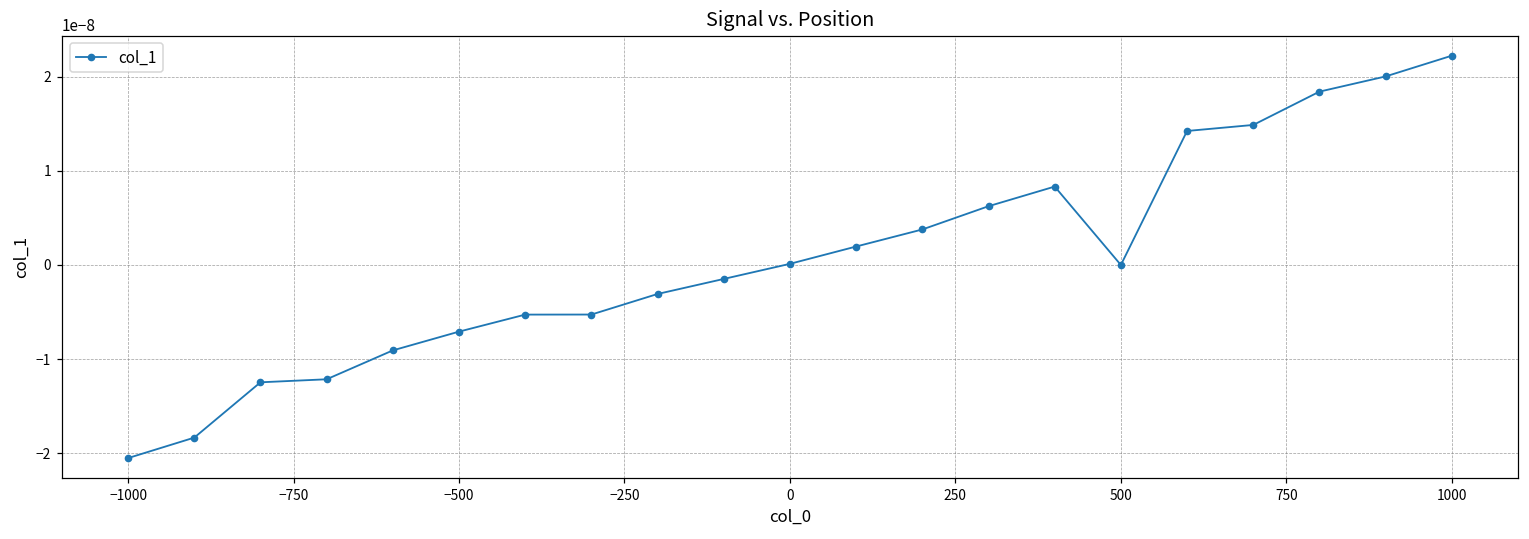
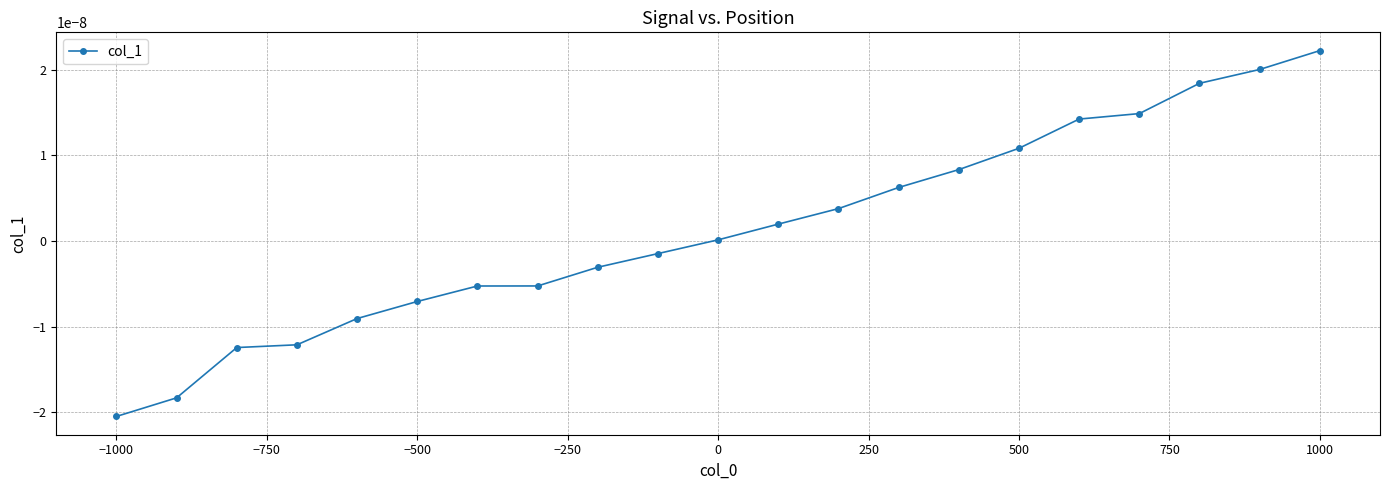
  {
    "−1000": -0.000000020,
    "−500": -0.000000007,
    "0": 0.00000000,
-   "500": 0.00000000,
+   "500": 0.00000001,
    "1000": 0.000000022
  }
